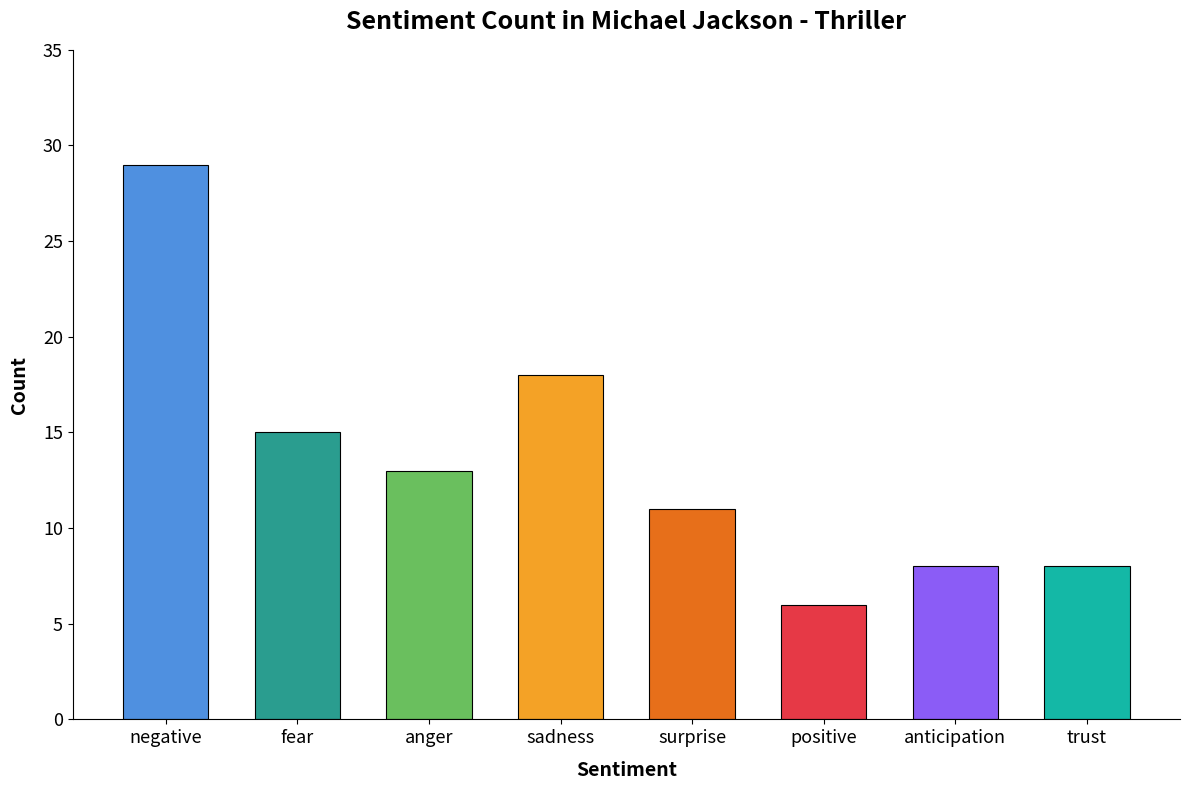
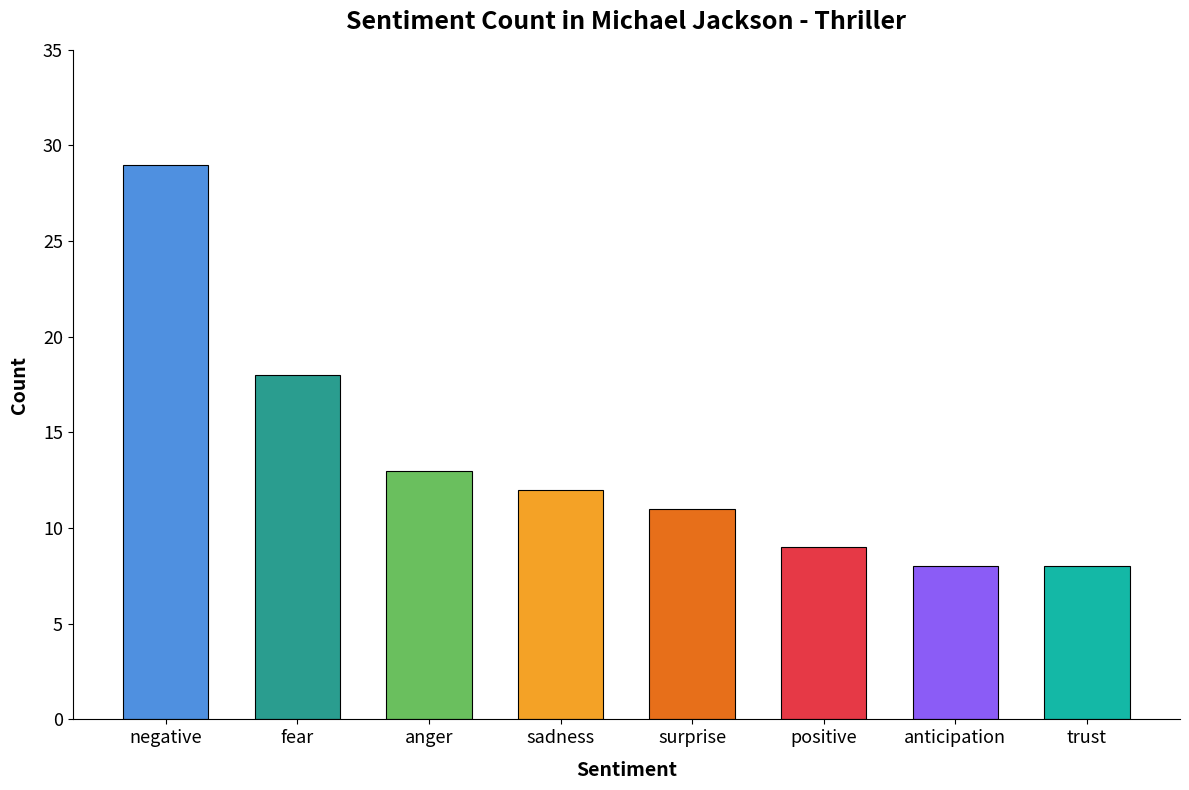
  {
    "negative": 29,
-   "fear": 15,
+   "fear": 18,
    "anger": 13,
-   "sadness": 18,
+   "sadness": 12,
    "surprise": 11,
-   "positive": 6,
+   "positive": 9,
    "anticipation": 8,
    "trust": 8
  }
